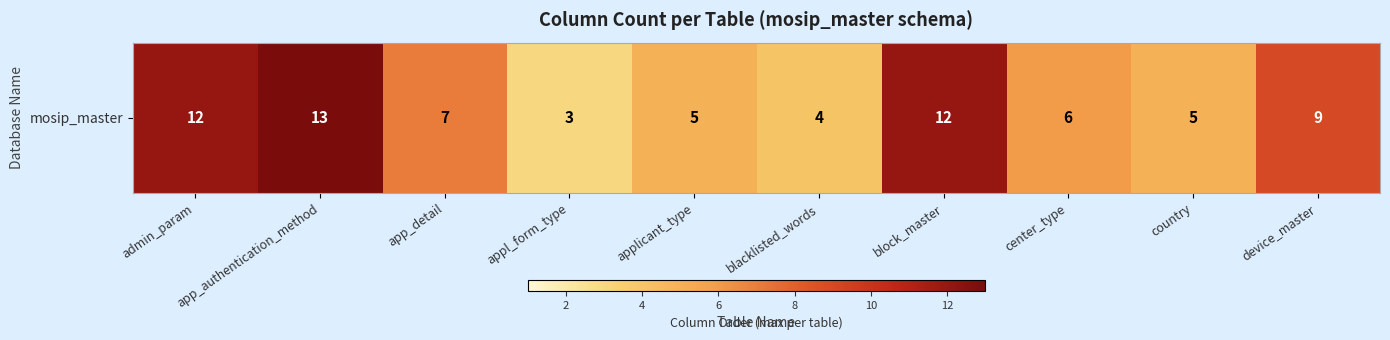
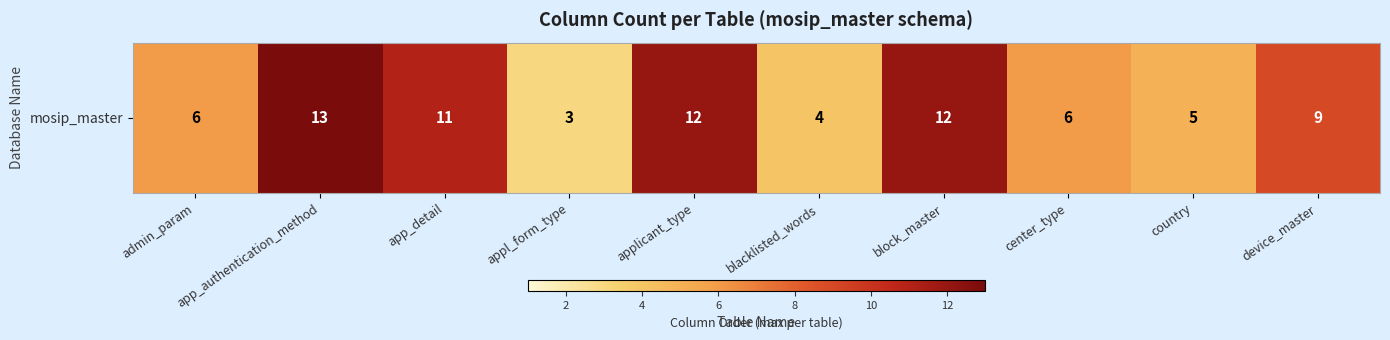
  {
    "mosip_master": {
-     "admin_param": 12,
+     "admin_param": 6,
      "app_authentication_method": 13,
-     "app_detail": 7,
+     "app_detail": 11,
      "appl_form_type": 3,
-     "applicant_type": 5,
+     "applicant_type": 12,
      "blacklisted_words": 4,
      "block_master": 12,
      "center_type": 6,
      "country": 5,
      "device_master": 9
    }
  }
